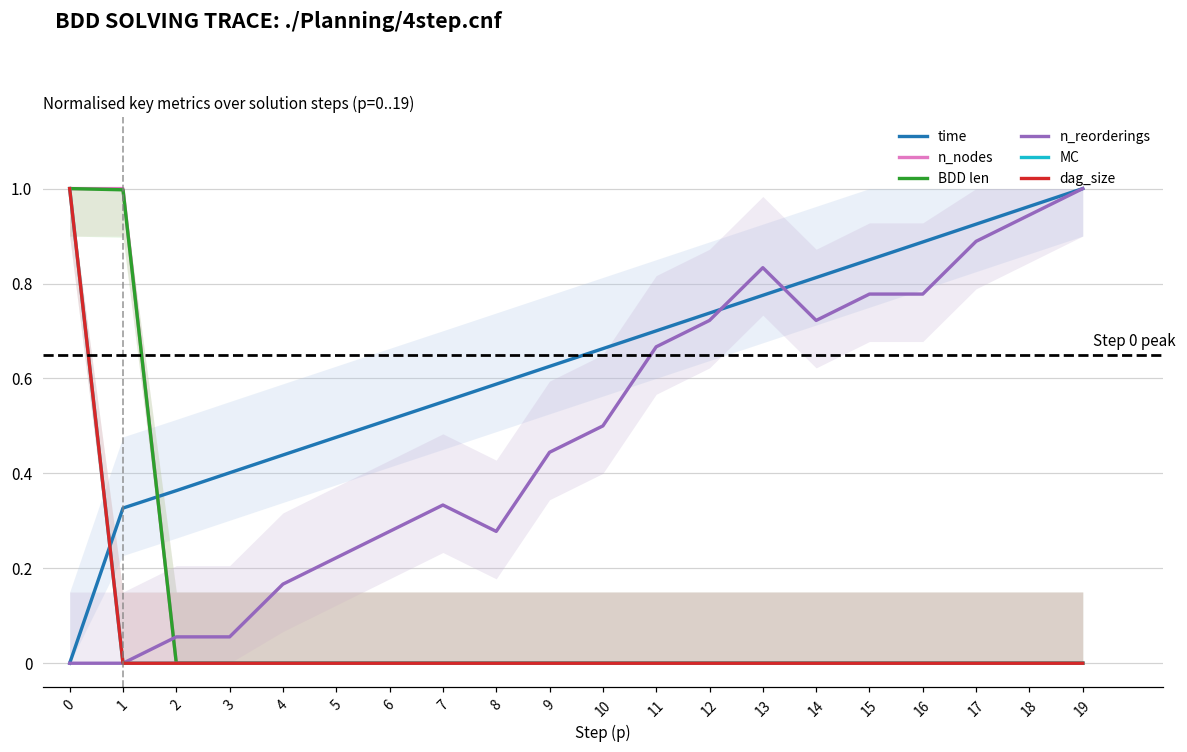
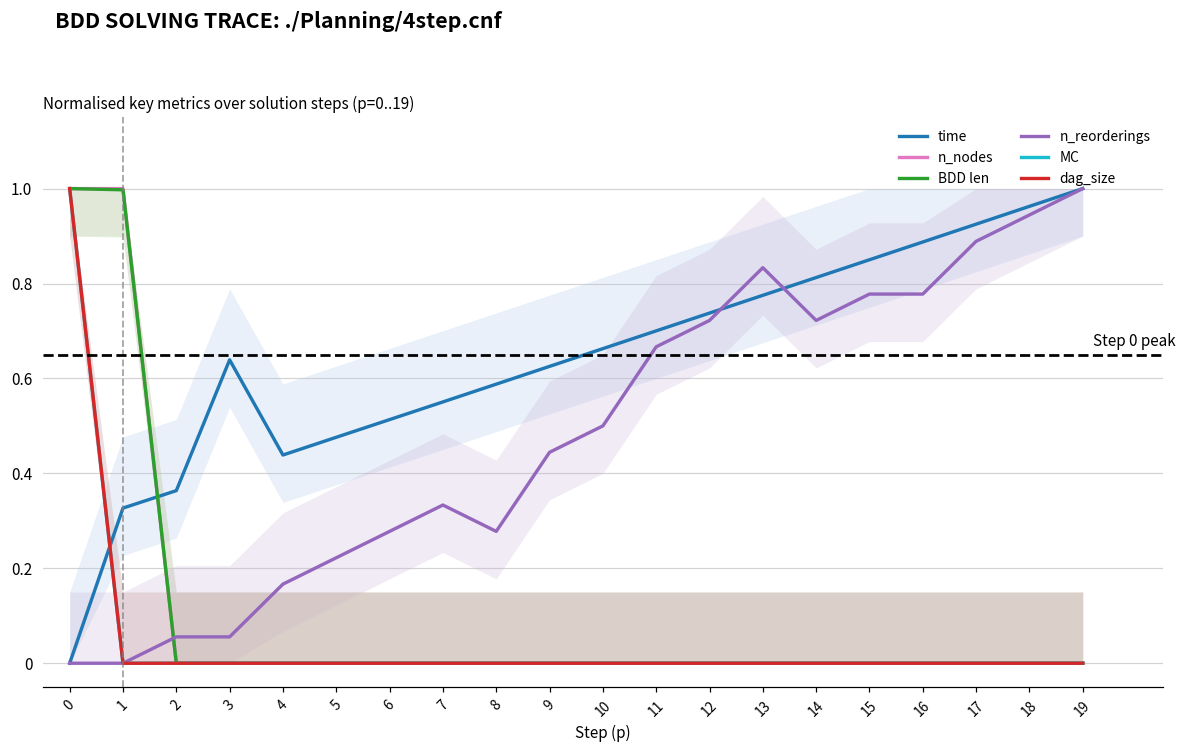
  {
    "time": {
      "1": 0.33,
      "2": 0.36,
-     "3": 0.40,
+     "3": 0.64,
      "4": 0.44,
      "5": 0.48,
      "6": 0.51,
      "7": 0.55,
      "8": 0.59,
      "9": 0.63,
      "10": 0.66,
      "11": 0.70,
      "12": 0.74,
      "13": 0.78,
      "14": 0.81,
      "15": 0.85,
      "16": 0.89,
      "17": 0.93,
      "18": 0.96
    },
    "n_reorderings": {
      "2": 0.06,
      "3": 0.06,
      "4": 0.17,
      "5": 0.22,
      "6": 0.28,
      "7": 0.33,
      "8": 0.28,
      "9": 0.44,
      "10": 0.50,
      "11": 0.67,
      "12": 0.72,
      "13": 0.83,
      "14": 0.72,
      "15": 0.78,
      "16": 0.78,
      "17": 0.89,
      "18": 0.94
    }
  }
